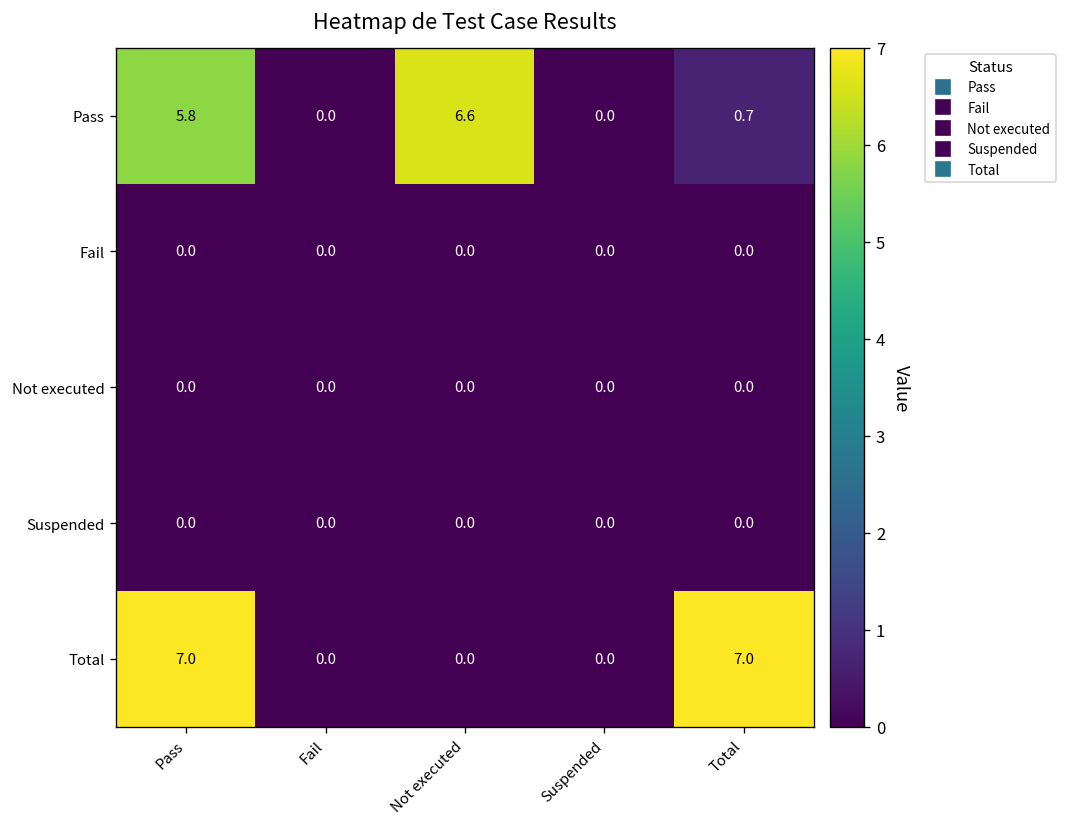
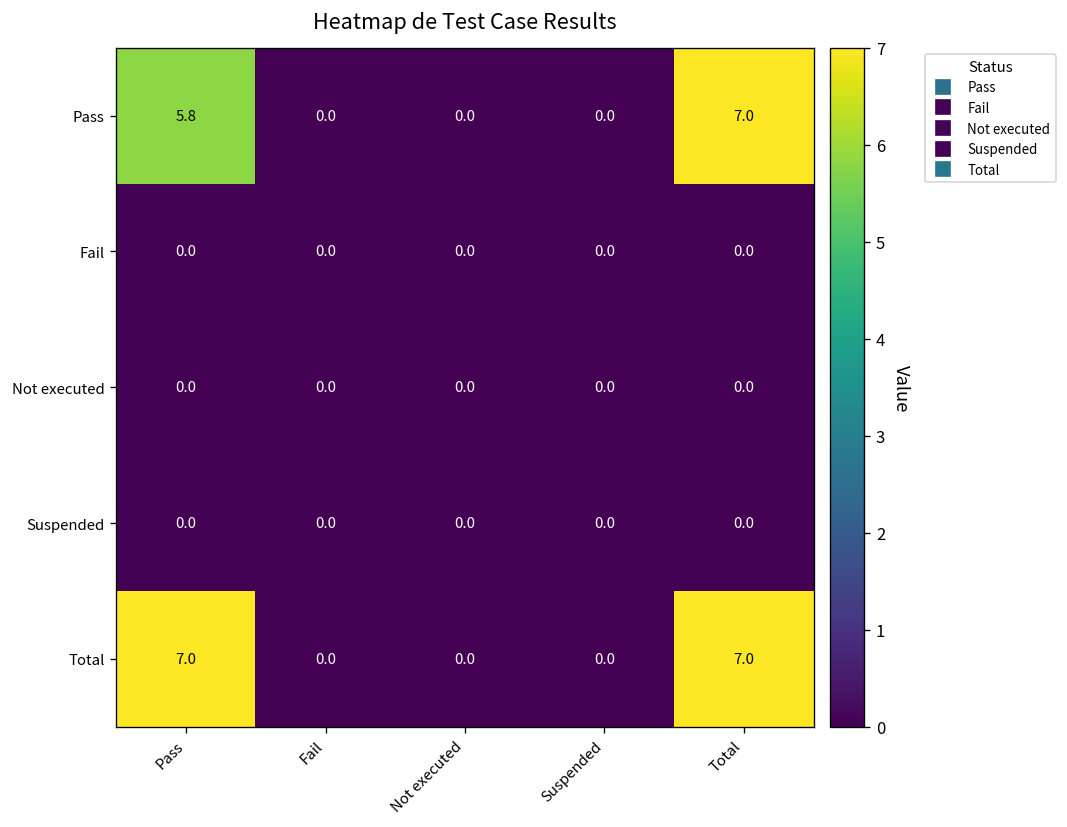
  {
    "Pass": {
      "Pass": 5.8,
      "Fail": 0.0,
-     "Not executed": 6.6,
+     "Not executed": 0.0,
      "Suspended": 0.0,
-     "Total": 0.7
+     "Total": 7.0
    },
    "Fail": {
      "Pass": 0.0,
      "Fail": 0.0,
      "Not executed": 0.0,
      "Suspended": 0.0,
      "Total": 0.0
    },
    "Not executed": {
      "Pass": 0.0,
      "Fail": 0.0,
      "Not executed": 0.0,
      "Suspended": 0.0,
      "Total": 0.0
    },
    "Suspended": {
      "Pass": 0.0,
      "Fail": 0.0,
      "Not executed": 0.0,
      "Suspended": 0.0,
      "Total": 0.0
    },
    "Total": {
      "Pass": 7.0,
      "Fail": 0.0,
      "Not executed": 0.0,
      "Suspended": 0.0,
      "Total": 7.0
    }
  }
